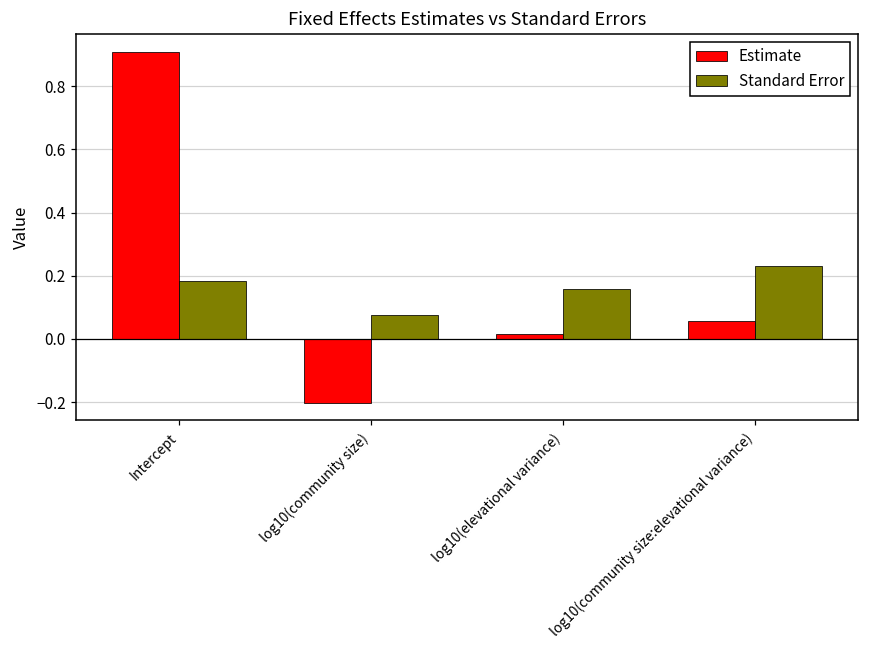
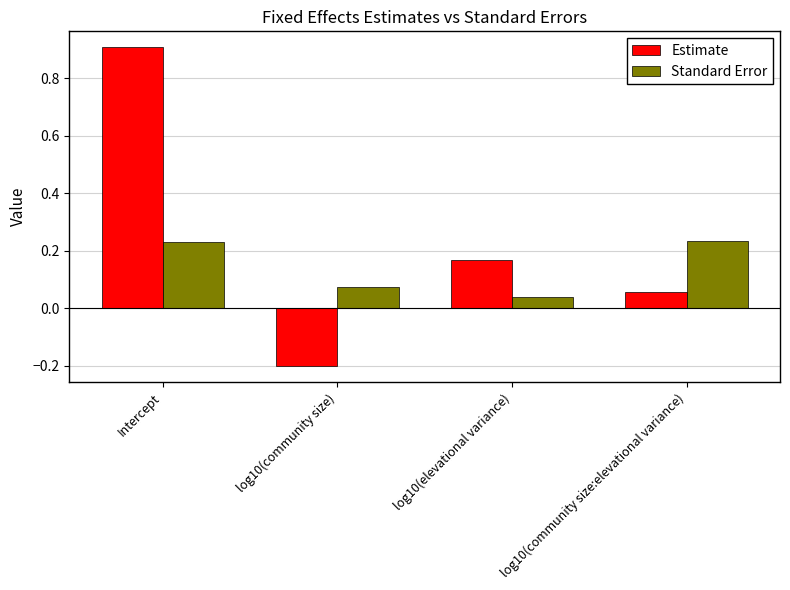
  {
    "Estimate": {
      "Intercept": 0.91,
      "log10(community size)": -0.20,
-     "log10(elevational variance)": 0.02,
+     "log10(elevational variance)": 0.17,
      "log10(community size:elevational variance)": 0.06
    },
    "Standard Error": {
-     "Intercept": 0.18,
+     "Intercept": 0.23,
      "log10(community size)": 0.08,
-     "log10(elevational variance)": 0.16,
+     "log10(elevational variance)": 0.04,
      "log10(community size:elevational variance)": 0.23
    }
  }
